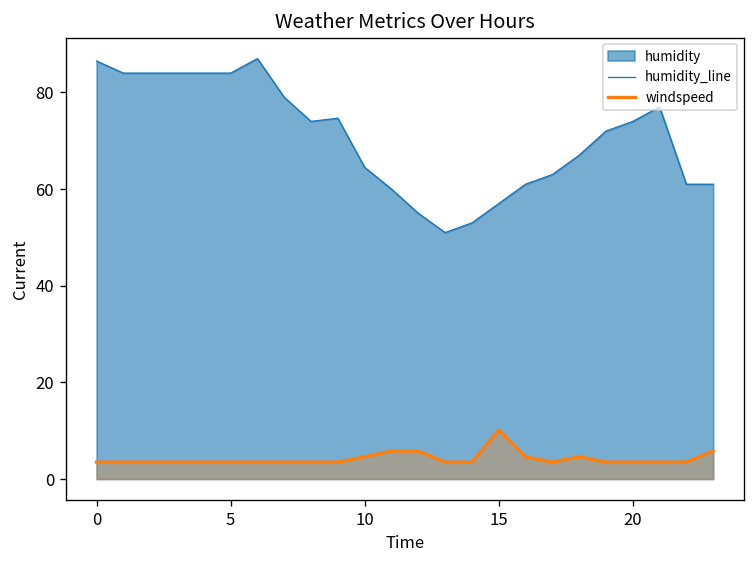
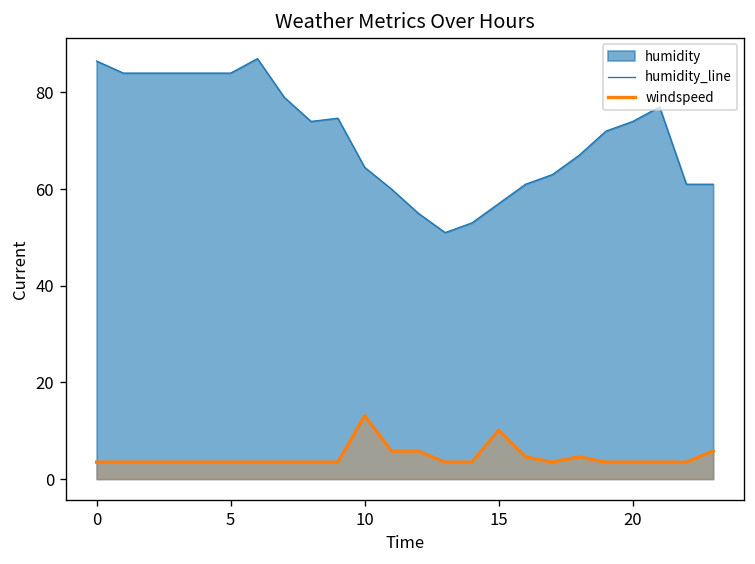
  {
    "humidity": {
      "0": 87,
      "5": 84,
      "10": 65,
      "15": 57,
      "20": 74
    },
    "windspeed": {
      "0": 4,
      "5": 4,
-     "10": 5,
+     "10": 13,
      "15": 10,
      "20": 4
    }
  }
